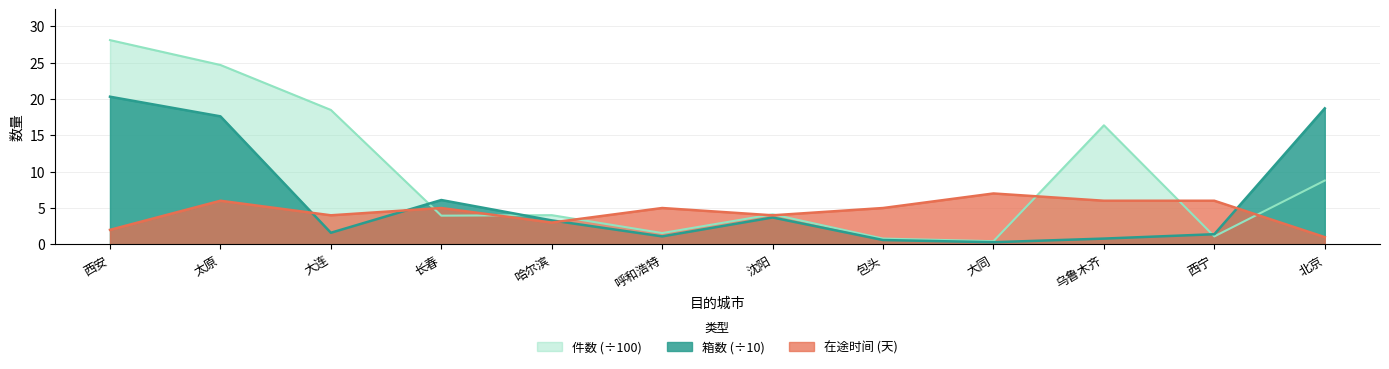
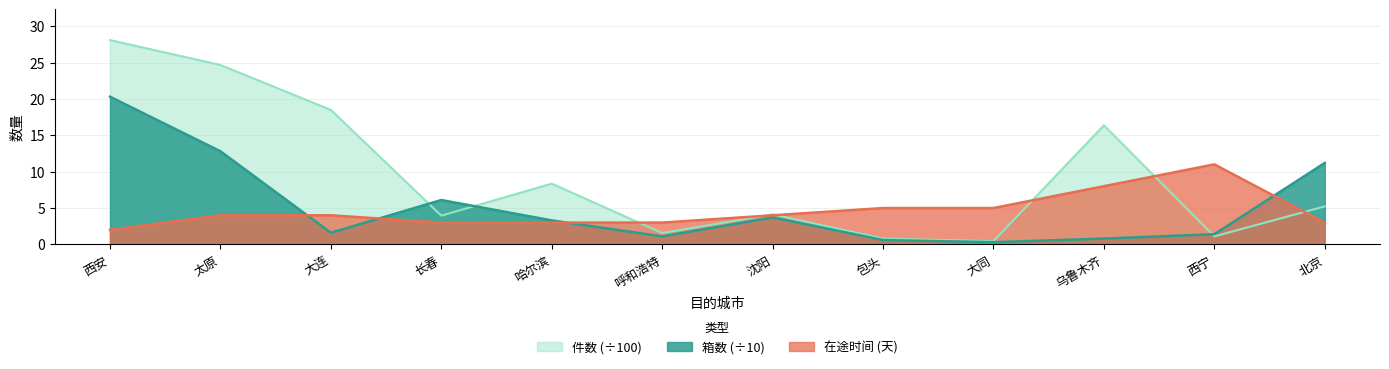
  {
    "件数 (÷100)": {
      "西安": 28,
      "太原": 25,
      "大连": 18,
      "长春": 4,
-     "哈尔滨": 4,
+     "哈尔滨": 8,
      "呼和浩特": 2,
      "乌鲁木齐": 16,
-     "北京": 9
+     "北京": 5
    },
    "箱数 (÷10)": {
      "西安": 20,
-     "太原": 18,
+     "太原": 13,
      "大连": 2,
      "长春": 6,
      "呼和浩特": 1,
      "乌鲁木齐": 1,
-     "北京": 19
+     "北京": 11
    },
    "在途时间 (天)": {
      "西安": 2,
-     "太原": 6,
+     "太原": 4,
      "大连": 4,
-     "长春": 5,
-     "呼和浩特": 5,
+     "长春": 3,
+     "呼和浩特": 3,
      "包头": 5,
-     "大同": 7,
-     "乌鲁木齐": 6,
-     "西宁": 6,
-     "北京": 1
+     "大同": 5,
+     "乌鲁木齐": 8,
+     "西宁": 11,
+     "北京": 3
    }
  }
